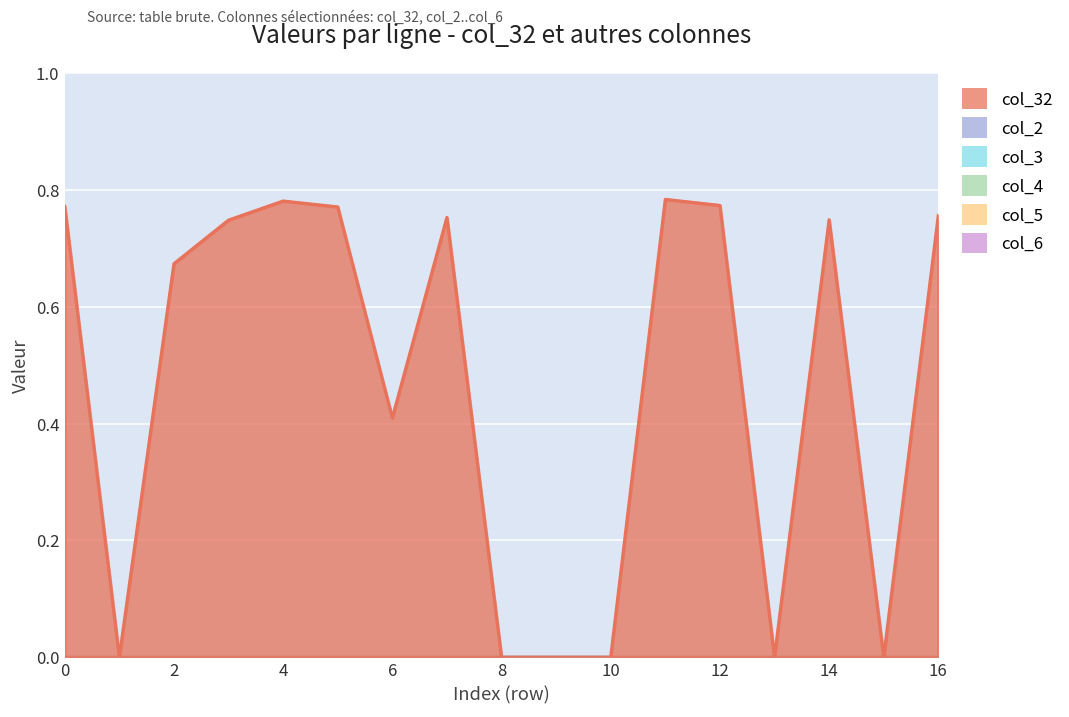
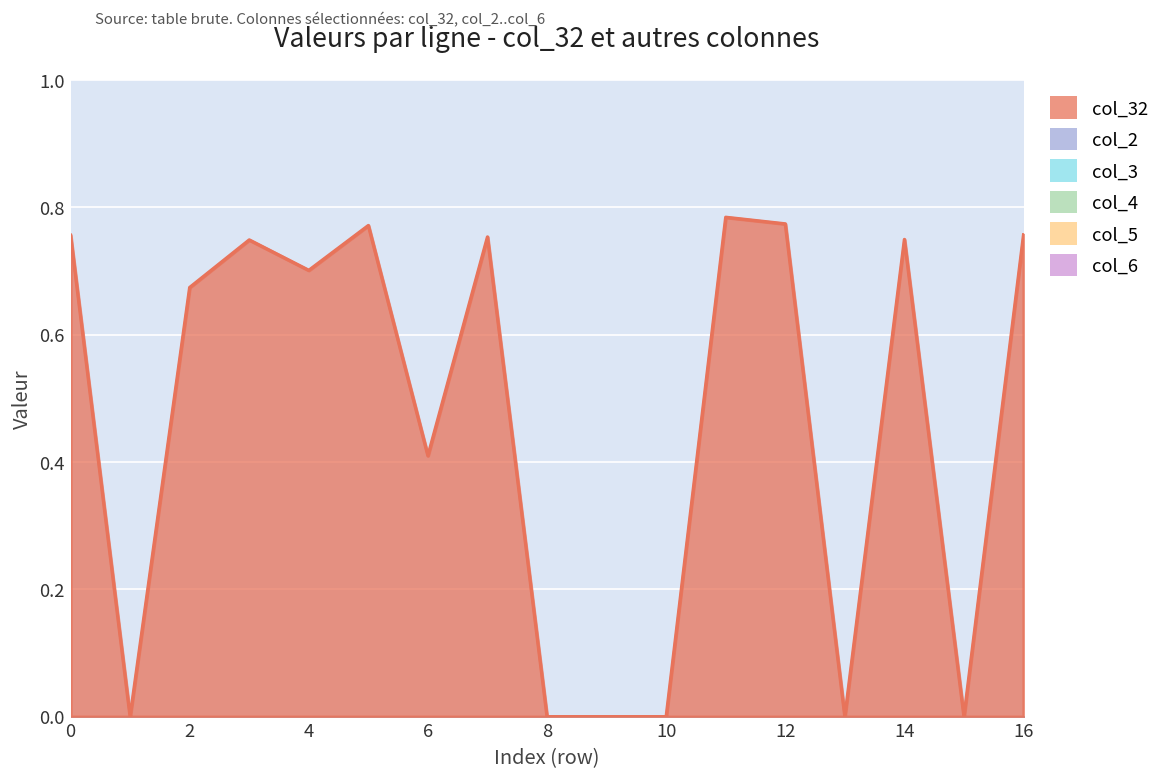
  {
    "col_2": {
      "0": 0.00,
      "2": 0.00,
      "4": 0.00,
      "6": 0.00,
      "12": 0.00,
      "14": 0.00,
      "16": 0.00
    },
    "col_32": {
-     "0": 0.77,
+     "0": 0.76,
      "2": 0.67,
-     "4": 0.78,
+     "4": 0.70,
      "6": 0.41,
      "12": 0.77,
      "14": 0.75,
      "16": 0.76
    }
  }
